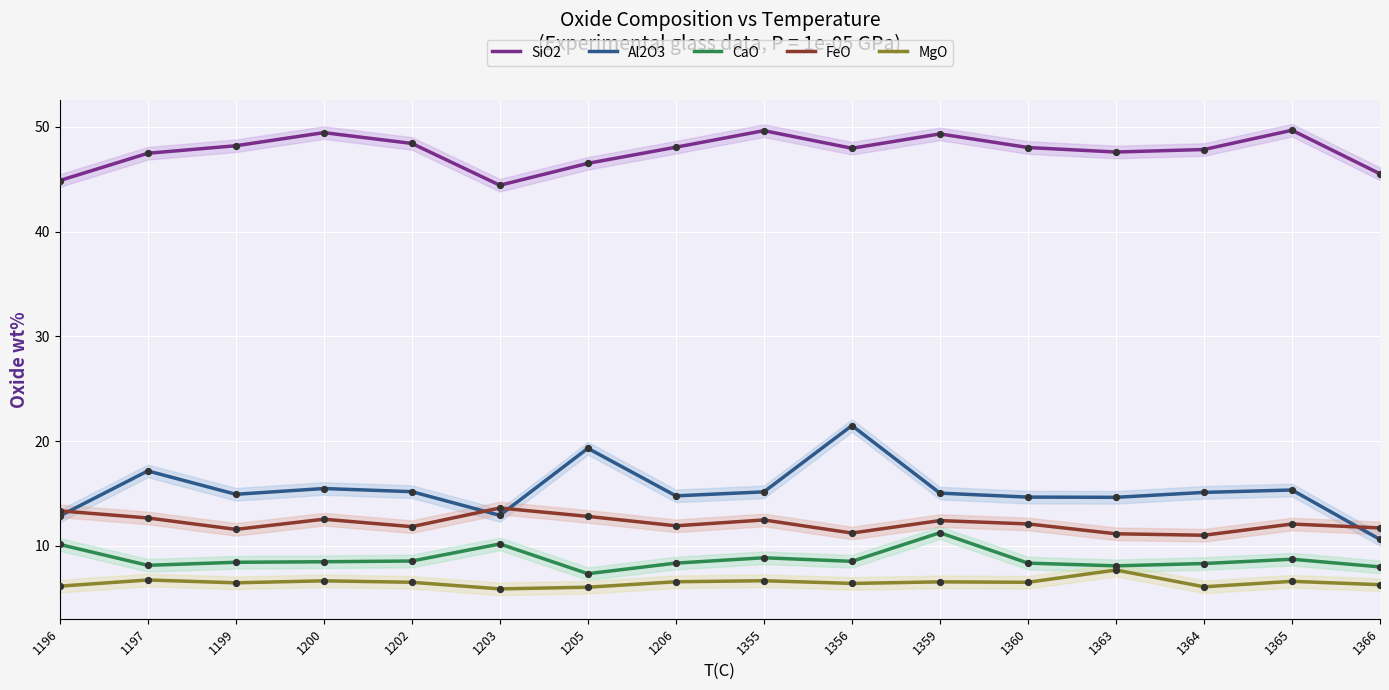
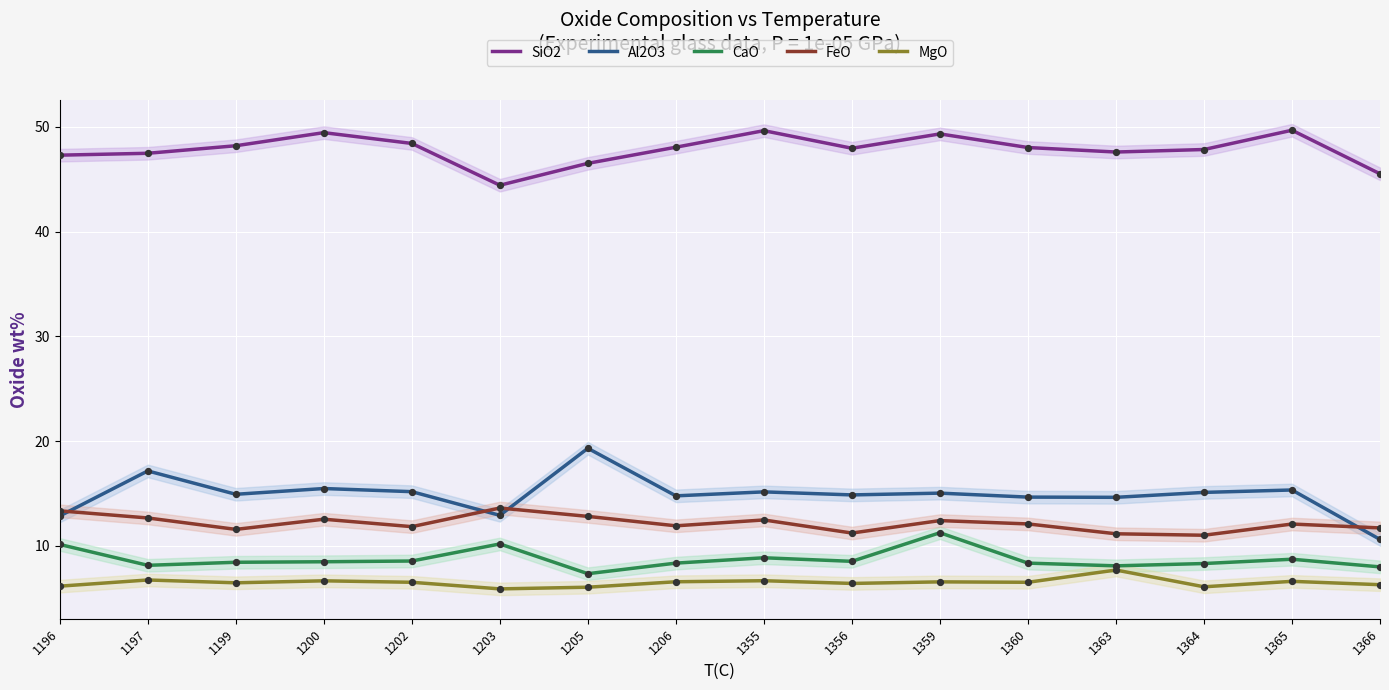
  {
    "SiO2": {
-     "1196": 44.9,
+     "1196": 47.3,
      "1197": 47.5,
      "1199": 48.2,
      "1200": 49.5,
      "1202": 48.4,
      "1203": 44.4,
      "1205": 46.5,
      "1206": 48.1,
      "1355": 49.6,
      "1356": 48.0,
      "1359": 49.3,
      "1360": 48.0,
      "1363": 47.6,
      "1364": 47.8,
      "1365": 49.7,
      "1366": 45.5
    },
    "Al2O3": {
      "1196": 12.9,
      "1197": 17.2,
      "1199": 14.9,
      "1200": 15.5,
      "1202": 15.2,
      "1203": 12.9,
      "1205": 19.3,
      "1206": 14.8,
      "1355": 15.2,
-     "1356": 21.5,
+     "1356": 14.9,
      "1359": 15.0,
      "1360": 14.7,
      "1363": 14.6,
      "1364": 15.1,
      "1365": 15.3,
      "1366": 10.6
    },
    "CaO": {
      "1196": 10.1,
      "1197": 8.2,
      "1199": 8.4,
      "1200": 8.5,
      "1202": 8.6,
      "1203": 10.2,
      "1205": 7.4,
      "1206": 8.4,
      "1355": 8.9,
      "1356": 8.5,
      "1359": 11.3,
      "1360": 8.4,
      "1364": 8.3,
      "1365": 8.7,
      "1366": 8.0
    },
    "FeO": {
      "1197": 12.7,
      "1199": 11.6,
      "1200": 12.6,
      "1202": 11.8,
      "1205": 12.8,
      "1206": 11.9,
      "1355": 12.5,
      "1356": 11.2,
      "1359": 12.4,
      "1360": 12.1,
      "1363": 11.2,
      "1364": 11.0,
      "1365": 12.1,
      "1366": 11.7
    },
    "MgO": {
      "1196": 6.2,
      "1197": 6.8,
      "1199": 6.5,
      "1200": 6.7,
      "1202": 6.5,
      "1203": 5.9,
      "1205": 6.1,
      "1206": 6.6,
      "1355": 6.7,
      "1356": 6.4,
      "1359": 6.6,
      "1360": 6.5,
      "1363": 7.7,
      "1364": 6.1,
      "1365": 6.6,
      "1366": 6.3
    }
  }
